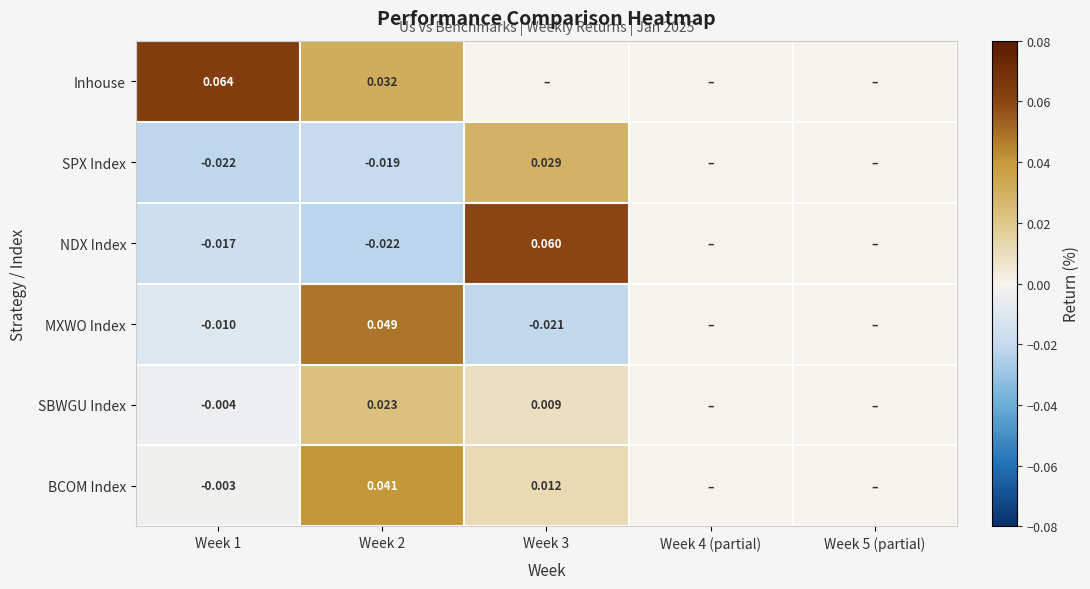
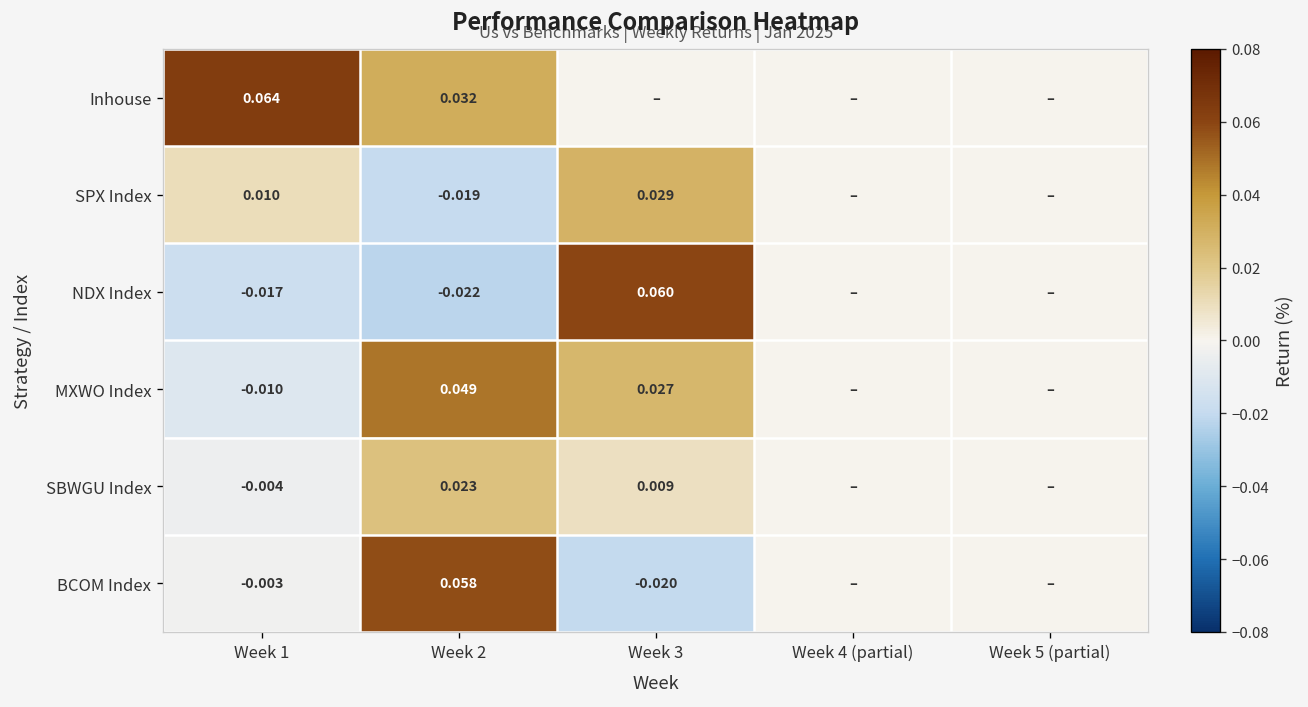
  {
    "Inhouse": {
      "Week 1": 0.064,
      "Week 2": 0.032
    },
    "SPX Index": {
-     "Week 1": -0.022,
+     "Week 1": 0.010,
      "Week 2": -0.019,
      "Week 3": 0.029
    },
    "NDX Index": {
      "Week 1": -0.017,
      "Week 2": -0.022,
      "Week 3": 0.060
    },
    "MXWO Index": {
      "Week 1": -0.010,
      "Week 2": 0.049,
-     "Week 3": -0.021
+     "Week 3": 0.027
    },
    "SBWGU Index": {
      "Week 1": -0.004,
      "Week 2": 0.023,
      "Week 3": 0.009
    },
    "BCOM Index": {
      "Week 1": -0.003,
-     "Week 2": 0.041,
-     "Week 3": 0.012
+     "Week 2": 0.058,
+     "Week 3": -0.020
    }
  }
